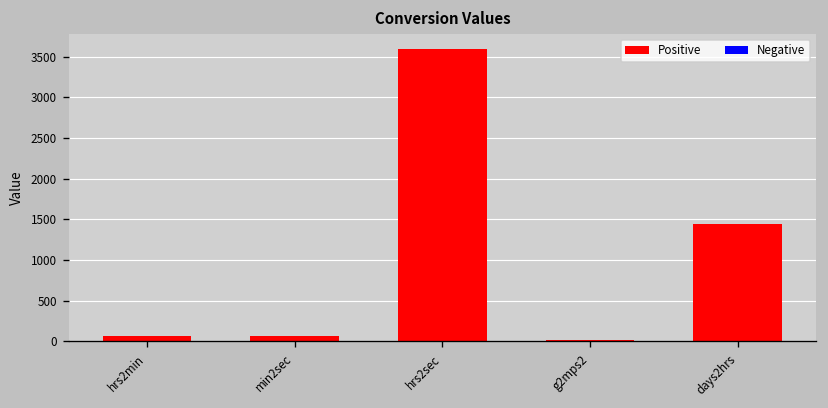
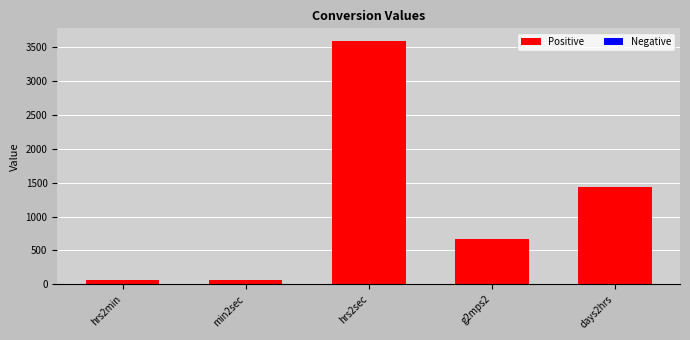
  {
    "hrs2min": 100,
    "min2sec": 100,
    "hrs2sec": 3600,
-   "g2mps2": 0,
+   "g2mps2": 700,
    "days2hrs": 1400
  }
